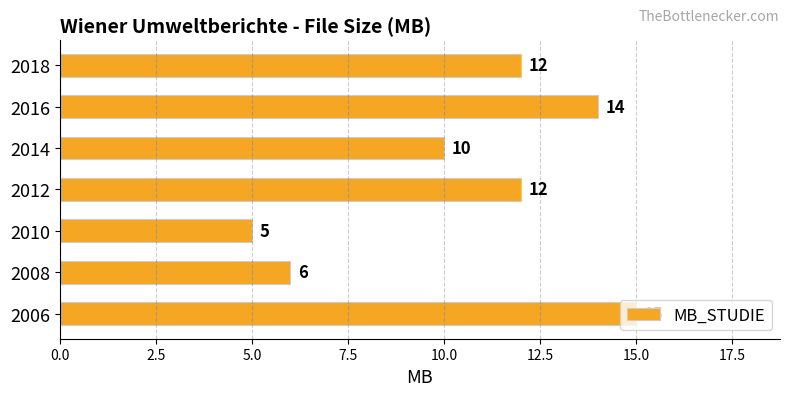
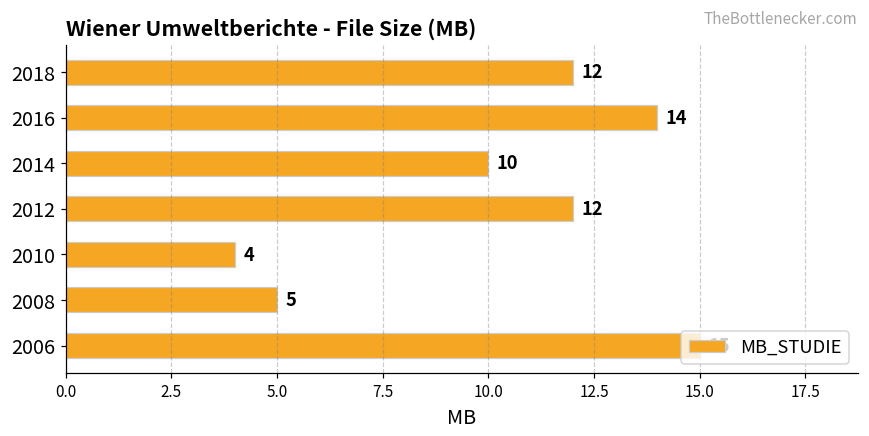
  {
    "2018": 12,
    "2016": 14,
    "2014": 10,
    "2012": 12,
-   "2010": 5,
-   "2008": 6
+   "2010": 4,
+   "2008": 5
  }
